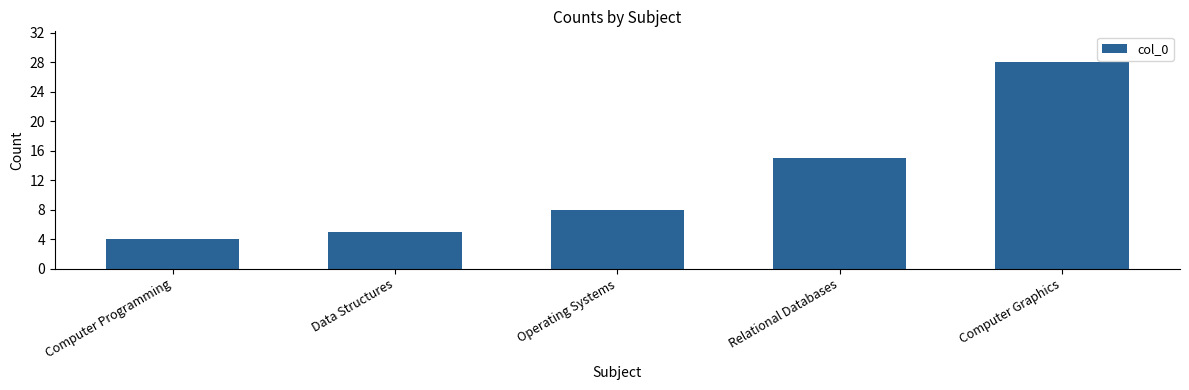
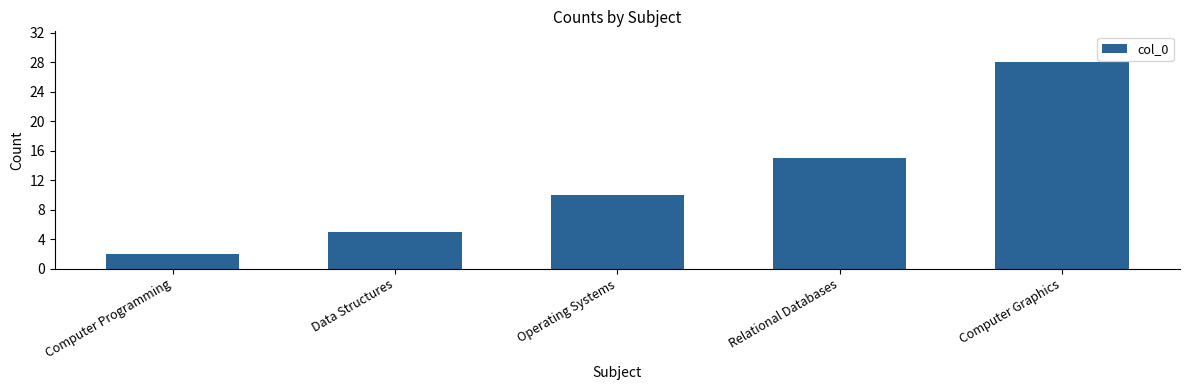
  {
-   "Computer Programming": 4,
+   "Computer Programming": 2,
    "Data Structures": 5,
-   "Operating Systems": 8,
+   "Operating Systems": 10,
    "Relational Databases": 15,
    "Computer Graphics": 28
  }
